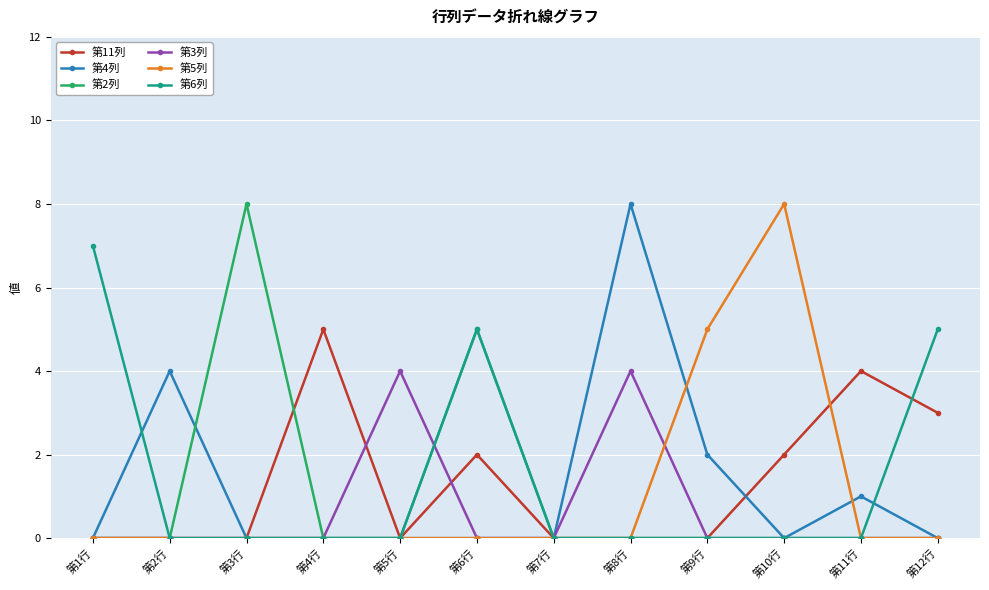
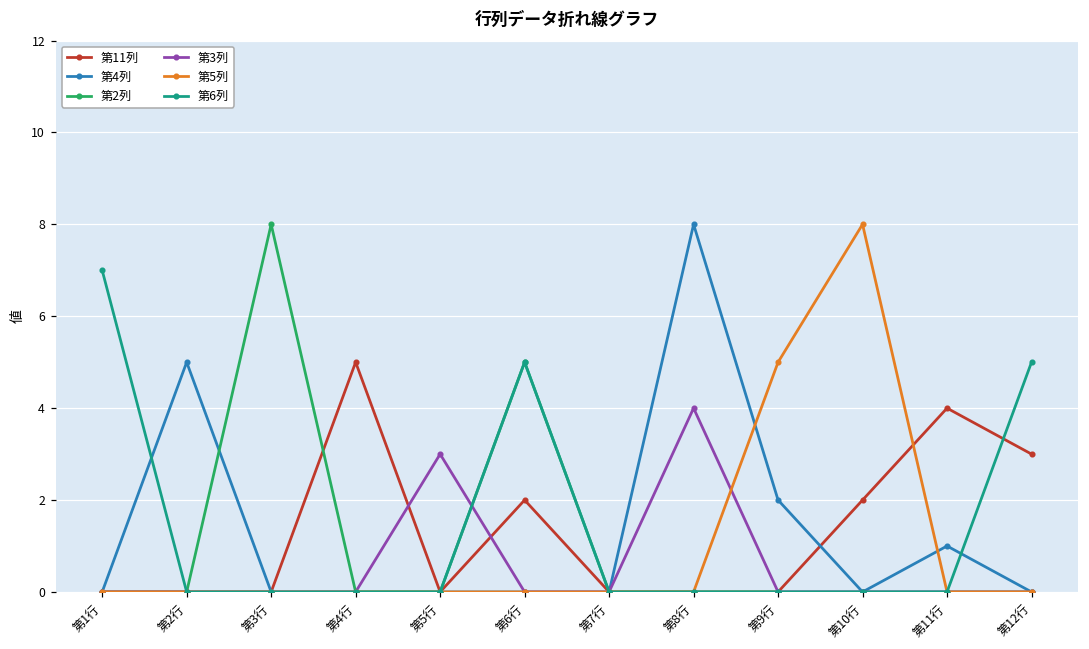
  {
    "第11列": {
      "第4行": 5,
      "第6行": 2,
      "第10行": 2,
      "第11行": 4,
      "第12行": 3
    },
    "第4列": {
-     "第2行": 4,
+     "第2行": 5,
      "第8行": 8,
      "第9行": 2,
      "第11行": 1
    },
    "第3列": {
-     "第5行": 4,
+     "第5行": 3,
      "第8行": 4
    },
    "第5列": {
      "第9行": 5,
      "第10行": 8
    }
  }
